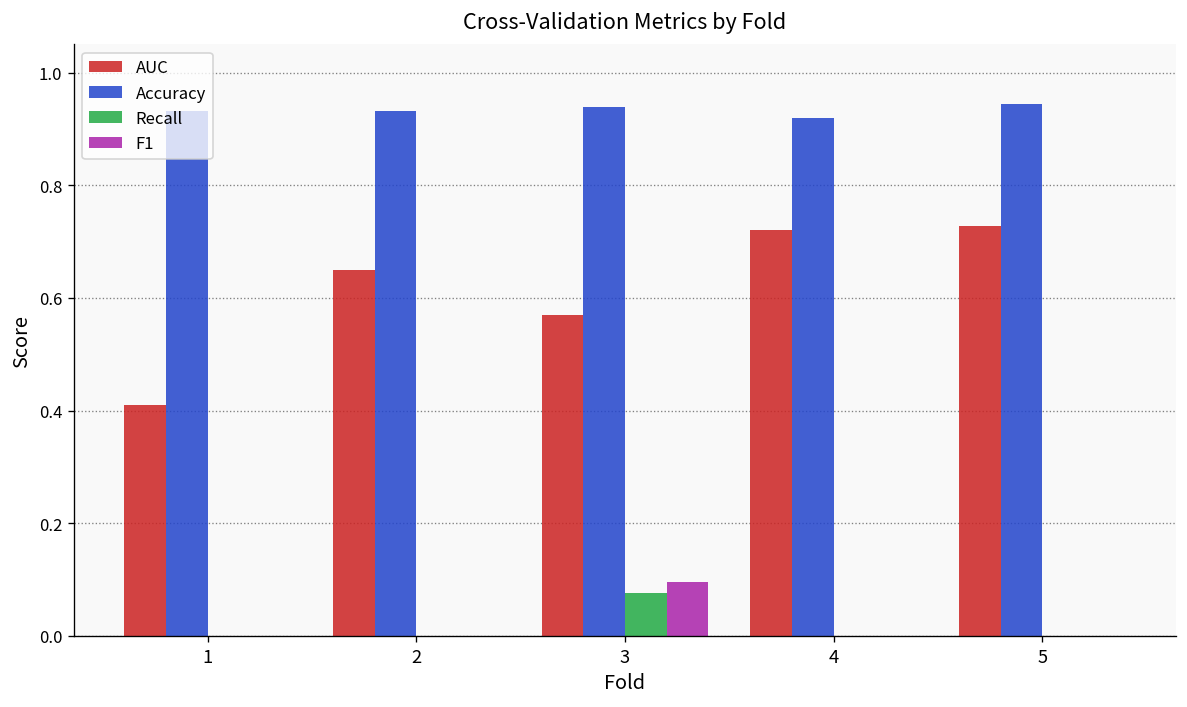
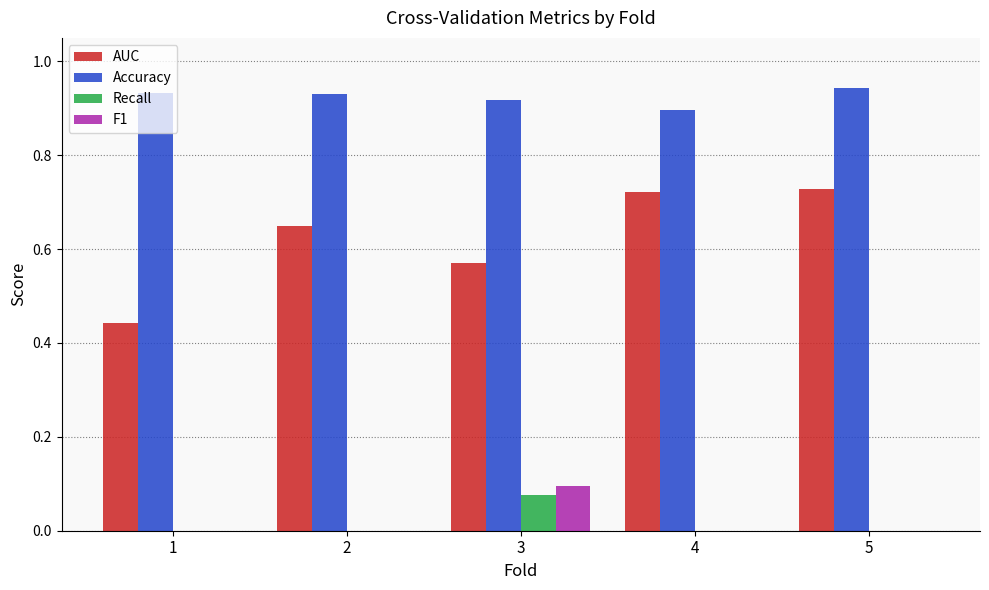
  {
    "AUC": {
-     "1": 0.41,
+     "1": 0.44,
      "2": 0.65,
      "3": 0.57,
      "4": 0.72,
      "5": 0.73
    },
    "Accuracy": {
      "2": 0.93,
-     "3": 0.94,
-     "4": 0.92,
+     "3": 0.92,
+     "4": 0.90,
      "5": 0.94
    },
    "Recall": {
      "1": 0.00,
      "2": 0.00,
      "3": 0.08,
      "4": 0.00,
      "5": 0.00
    },
    "F1": {
      "1": 0.00,
      "2": 0.00,
      "3": 0.10,
      "4": 0.00,
      "5": 0.00
    }
  }
